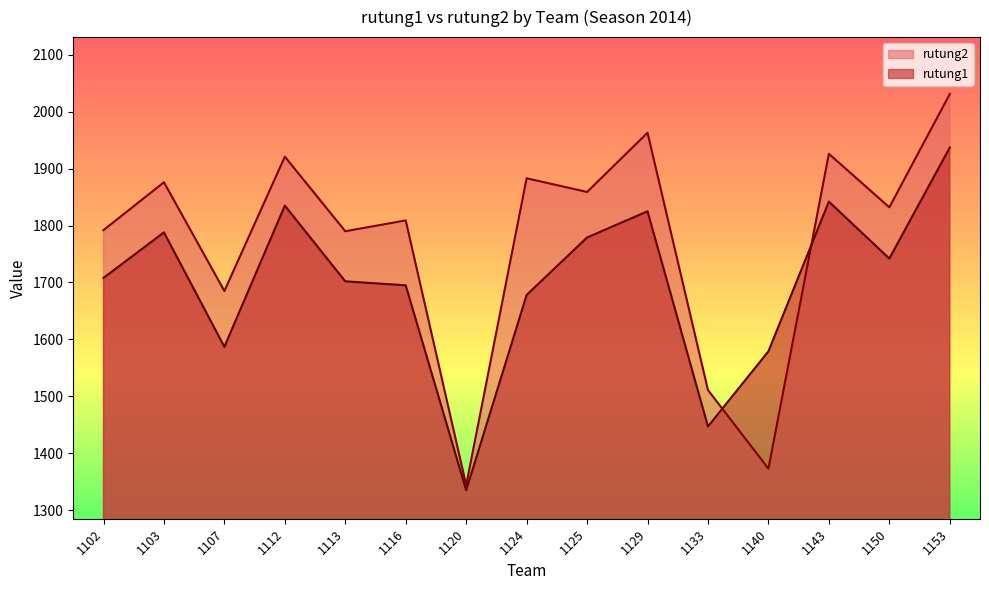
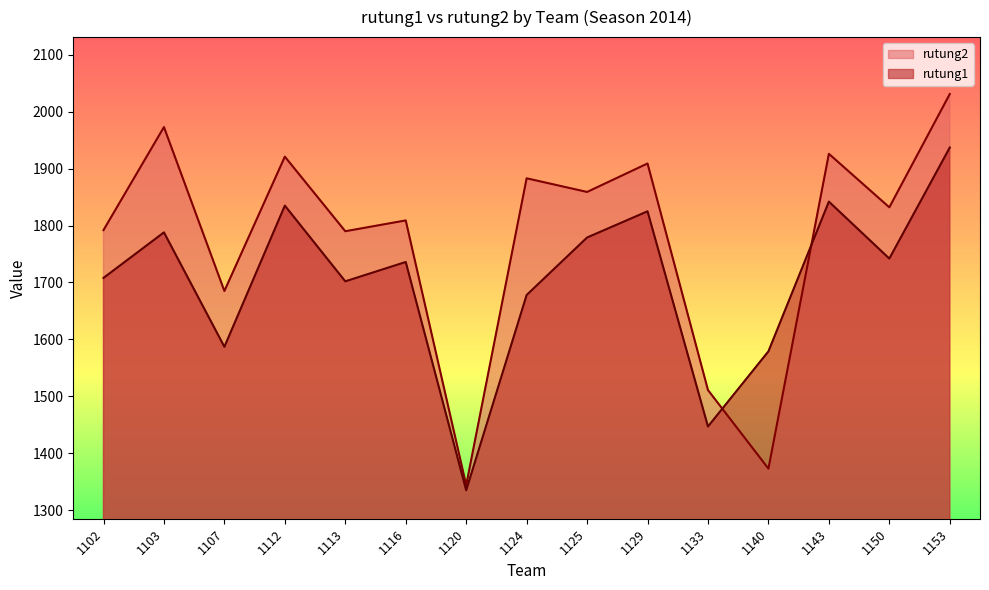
  {
    "rutung2": {
      "1102": 1790,
-     "1103": 1880,
+     "1103": 1970,
      "1107": 1690,
      "1112": 1920,
      "1113": 1790,
      "1116": 1810,
      "1120": 1340,
      "1124": 1880,
      "1125": 1860,
-     "1129": 1960,
+     "1129": 1910,
      "1133": 1510,
      "1140": 1370,
      "1143": 1930,
      "1150": 1830,
      "1153": 2030
    },
    "rutung1": {
      "1102": 1710,
      "1103": 1790,
      "1107": 1590,
      "1112": 1840,
      "1113": 1700,
-     "1116": 1700,
+     "1116": 1740,
      "1120": 1340,
      "1124": 1680,
      "1125": 1780,
      "1129": 1830,
      "1133": 1450,
      "1140": 1580,
      "1143": 1840,
      "1150": 1740,
      "1153": 1940
    }
  }
